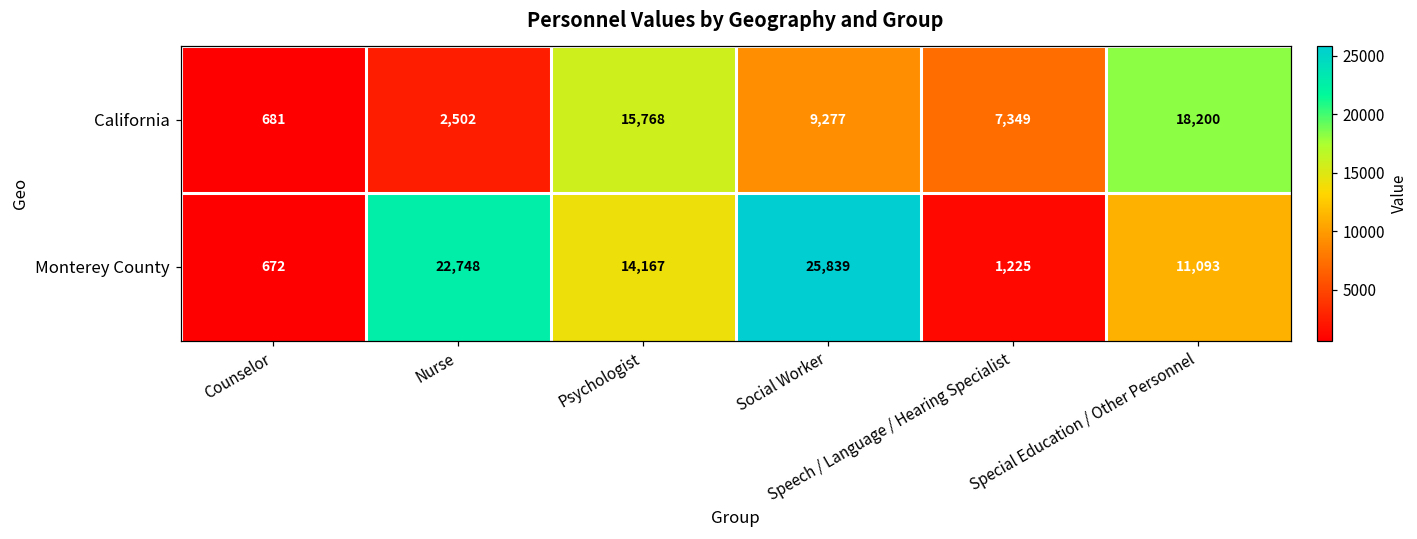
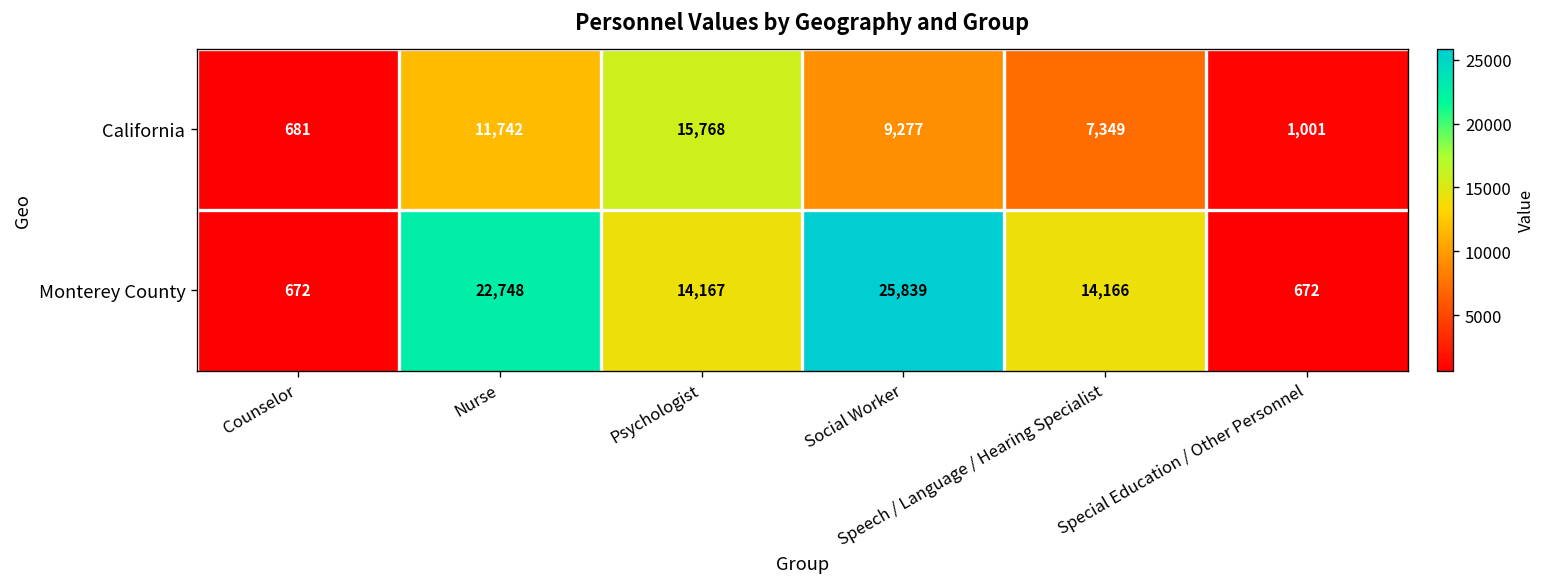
  {
    "California": {
      "Counselor": "681",
-     "Nurse": "2,502",
+     "Nurse": "11,742",
      "Psychologist": "15,768",
      "Social Worker": "9,277",
      "Speech / Language / Hearing Specialist": "7,349",
-     "Special Education / Other Personnel": "18,200"
+     "Special Education / Other Personnel": "1,001"
    },
    "Monterey County": {
      "Counselor": "672",
      "Nurse": "22,748",
      "Psychologist": "14,167",
      "Social Worker": "25,839",
-     "Speech / Language / Hearing Specialist": "1,225",
-     "Special Education / Other Personnel": "11,093"
+     "Speech / Language / Hearing Specialist": "14,166",
+     "Special Education / Other Personnel": "672"
    }
  }
